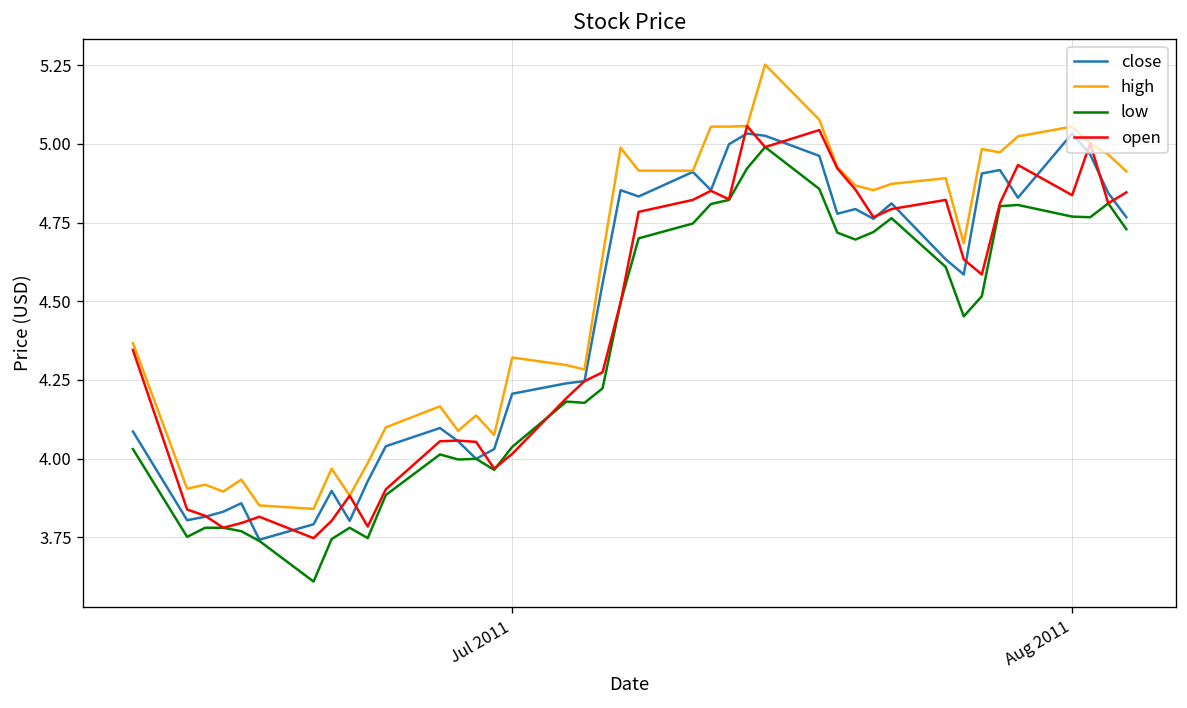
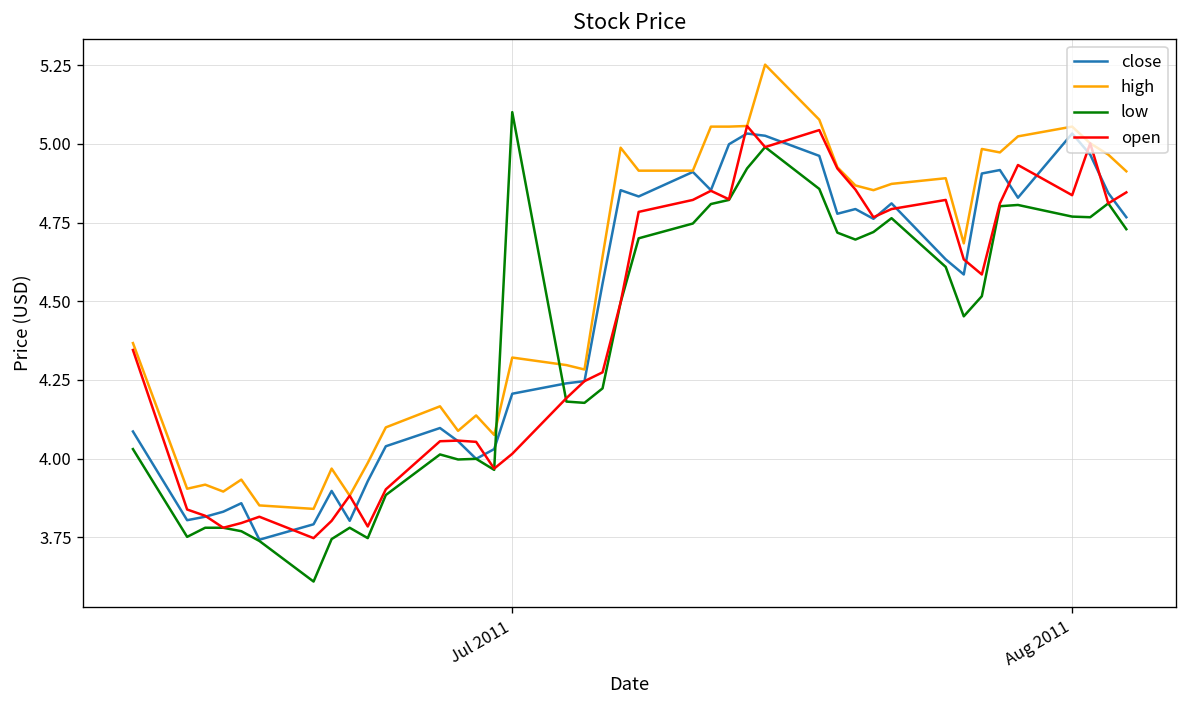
  {
    "close": {
      "Jul 2011": 4.21
    },
    "high": {
      "Jul 2011": 4.32
    },
    "low": {
-     "Jul 2011": 4.04,
+     "Jul 2011": 5.10,
      "Aug 2011": 4.77
    },
    "open": {
      "Jul 2011": 4.02,
      "Aug 2011": 4.84
    }
  }
